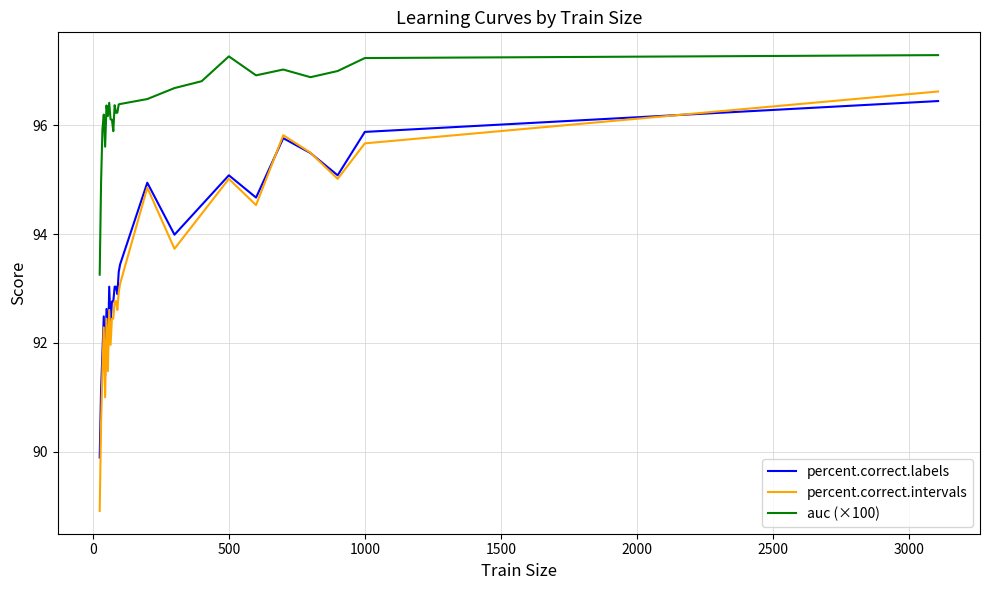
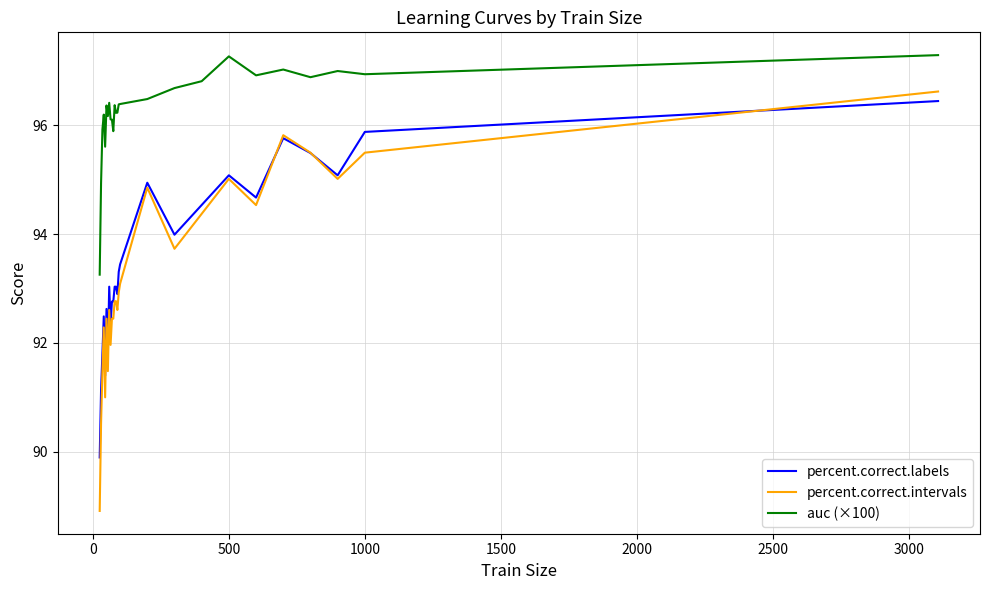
  {
    "percent.correct.labels": {
      "500": 95.1,
      "1000": 95.9
    },
    "percent.correct.intervals": {
      "500": 95.0,
-     "1000": 95.7
+     "1000": 95.5
    },
    "auc (×100)": {
      "500": 97.3,
-     "1000": 97.2
+     "1000": 96.9
    }
  }
